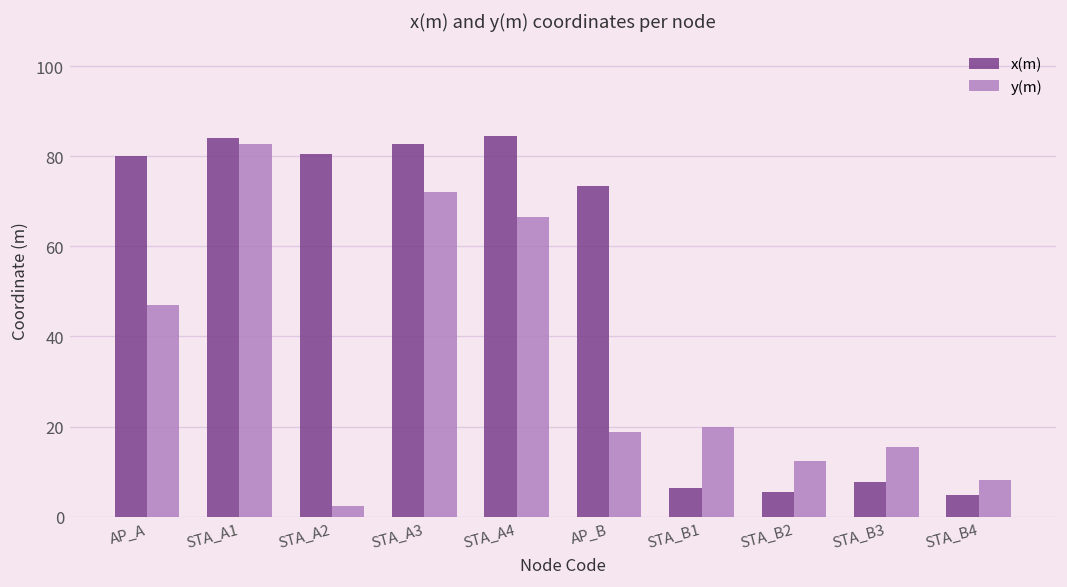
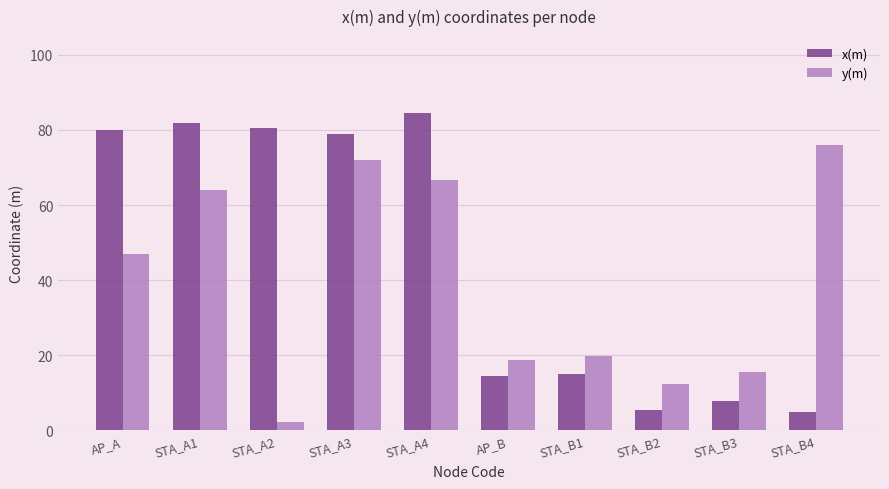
  {
    "x(m)": {
      "AP_A": 80,
-     "STA_A1": 84,
+     "STA_A1": 82,
      "STA_A2": 80,
-     "STA_A3": 83,
+     "STA_A3": 79,
      "STA_A4": 85,
-     "AP_B": 73,
-     "STA_B1": 6,
+     "AP_B": 15,
+     "STA_B1": 15,
      "STA_B2": 5,
      "STA_B3": 8,
      "STA_B4": 5
    },
    "y(m)": {
      "AP_A": 47,
-     "STA_A1": 83,
+     "STA_A1": 64,
      "STA_A2": 2,
      "STA_A3": 72,
      "STA_A4": 67,
      "AP_B": 19,
      "STA_B1": 20,
      "STA_B2": 12,
      "STA_B3": 15,
-     "STA_B4": 8
+     "STA_B4": 76
    }
  }
